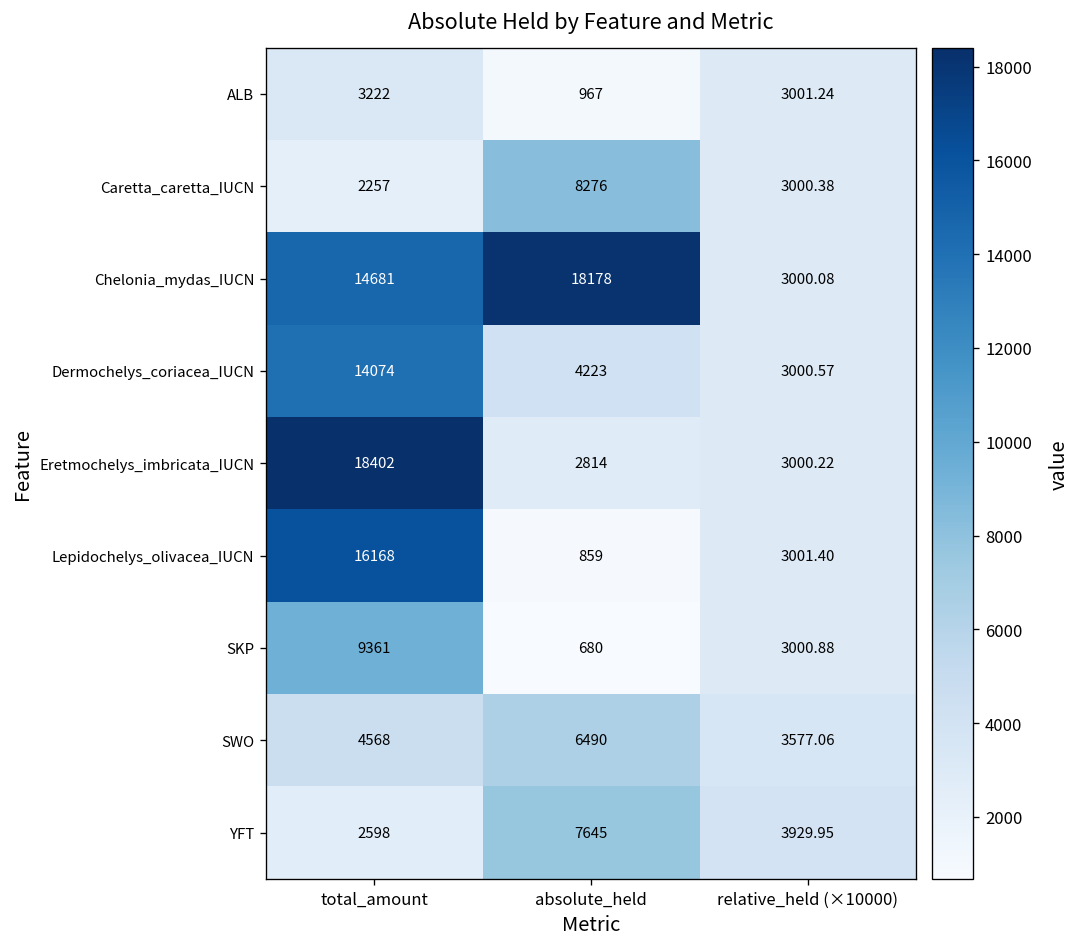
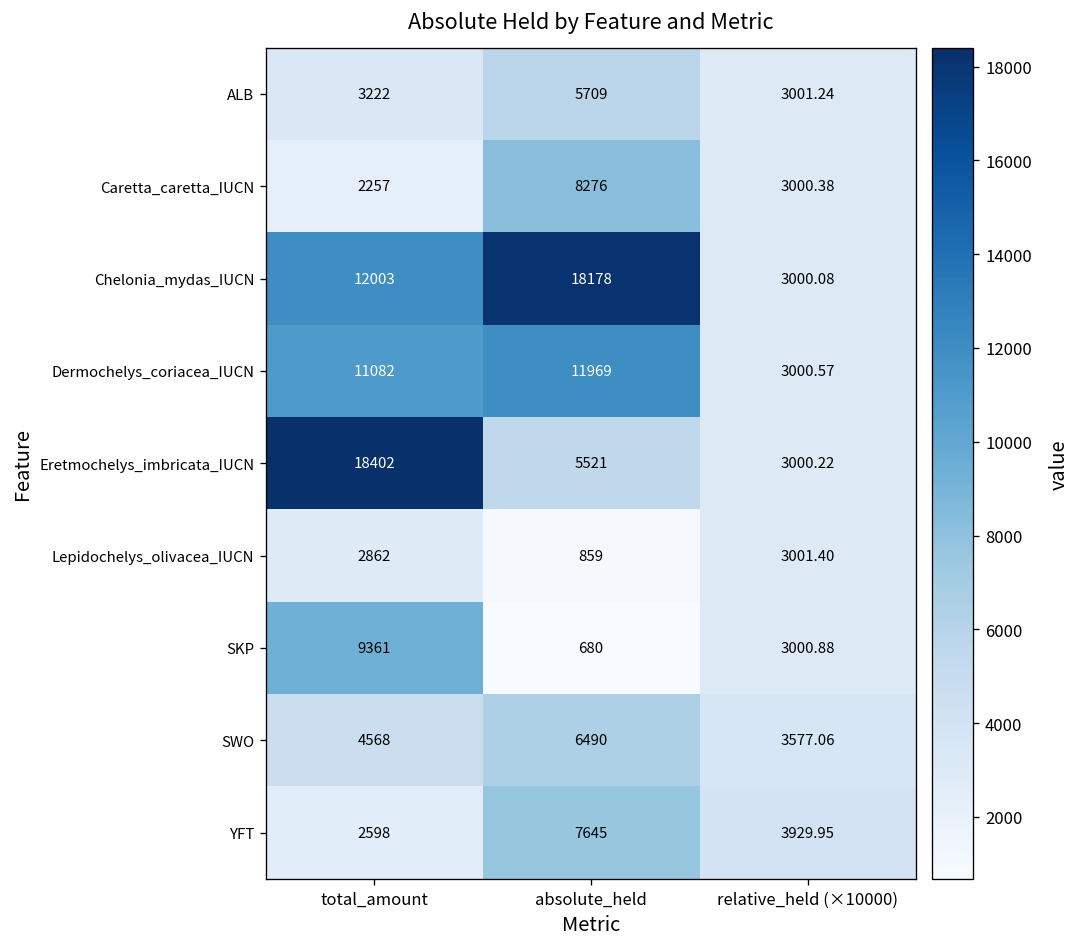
  {
    "ALB": {
      "total_amount": 3222,
-     "absolute_held": 967,
+     "absolute_held": 5709,
      "relative_held (×10000)": 3001.24
    },
    "Caretta_caretta_IUCN": {
      "total_amount": 2257,
      "absolute_held": 8276,
      "relative_held (×10000)": 3000.38
    },
    "Chelonia_mydas_IUCN": {
-     "total_amount": 14681,
+     "total_amount": 12003,
      "absolute_held": 18178,
      "relative_held (×10000)": 3000.08
    },
    "Dermochelys_coriacea_IUCN": {
-     "total_amount": 14074,
-     "absolute_held": 4223,
+     "total_amount": 11082,
+     "absolute_held": 11969,
      "relative_held (×10000)": 3000.57
    },
    "Eretmochelys_imbricata_IUCN": {
      "total_amount": 18402,
-     "absolute_held": 2814,
+     "absolute_held": 5521,
      "relative_held (×10000)": 3000.22
    },
    "Lepidochelys_olivacea_IUCN": {
-     "total_amount": 16168,
+     "total_amount": 2862,
      "absolute_held": 859,
      "relative_held (×10000)": 3001.40
    },
    "SKP": {
      "total_amount": 9361,
      "absolute_held": 680,
      "relative_held (×10000)": 3000.88
    },
    "SWO": {
      "total_amount": 4568,
      "absolute_held": 6490,
      "relative_held (×10000)": 3577.06
    },
    "YFT": {
      "total_amount": 2598,
      "absolute_held": 7645,
      "relative_held (×10000)": 3929.95
    }
  }
